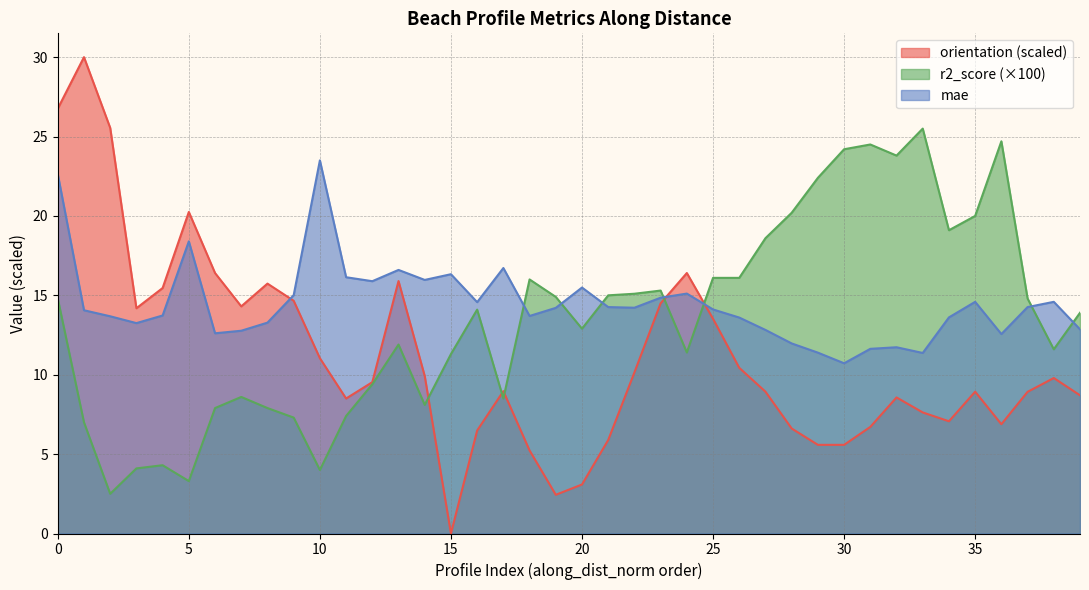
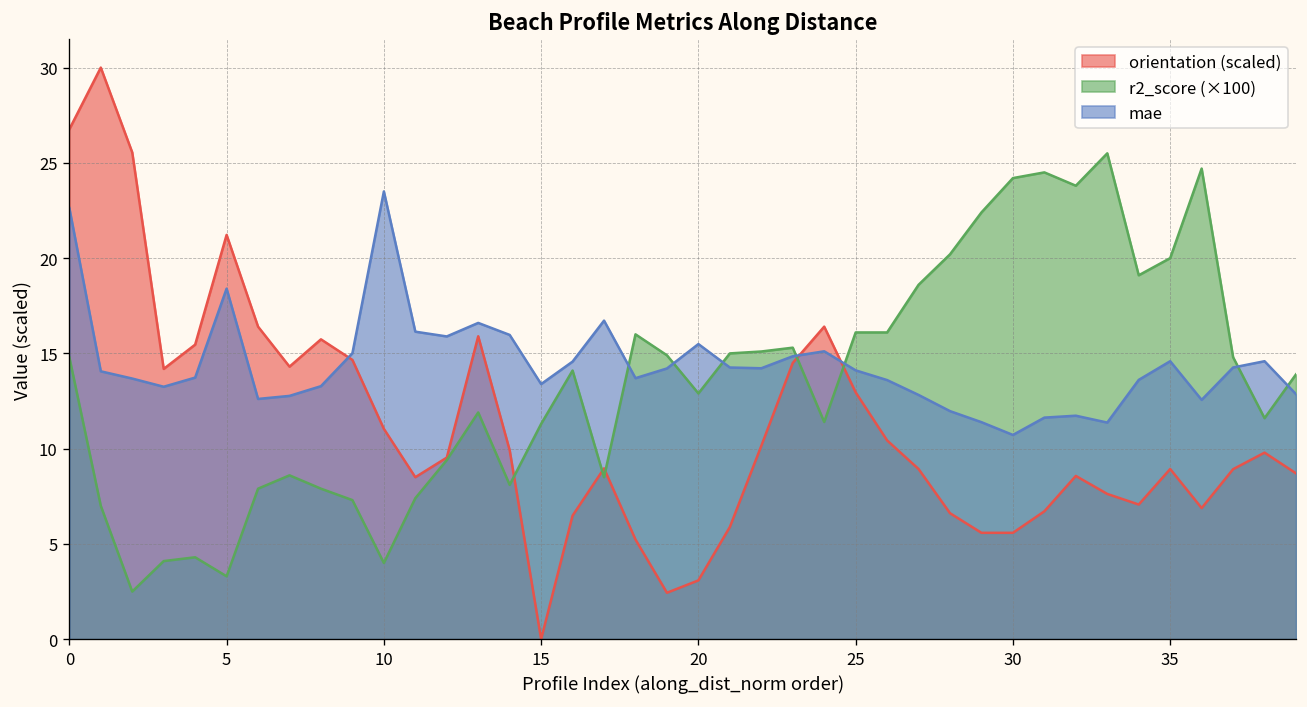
  {
    "orientation (scaled)": {
      "0": 26.8,
-     "5": 20.3,
+     "5": 21.2,
      "10": 11.0,
      "15": 0.0,
      "20": 3.1,
-     "25": 13.5,
+     "25": 13.0,
      "30": 5.6,
      "35": 8.9
    },
    "r2_score (×100)": {
      "0": 14.8,
      "5": 3.3,
      "10": 4.0,
      "15": 11.3,
      "20": 12.9,
      "25": 16.1,
      "30": 24.2,
      "35": 20.0
    },
    "mae": {
      "0": 22.6,
      "5": 18.4,
      "10": 23.5,
-     "15": 16.3,
+     "15": 13.4,
      "20": 15.5,
      "25": 14.1,
      "30": 10.7,
      "35": 14.6
    }
  }
